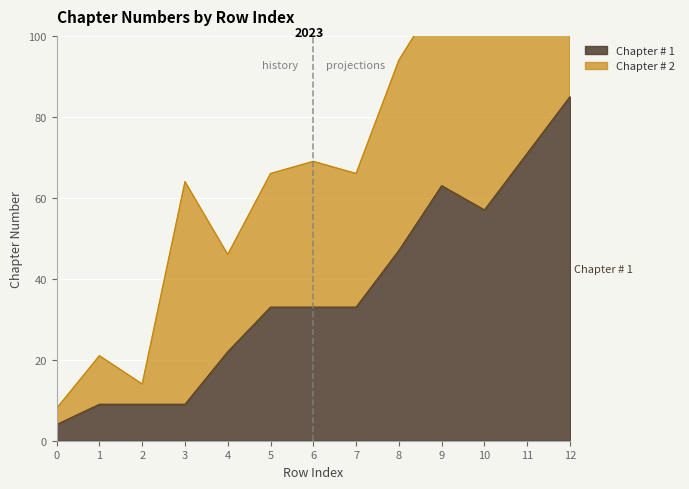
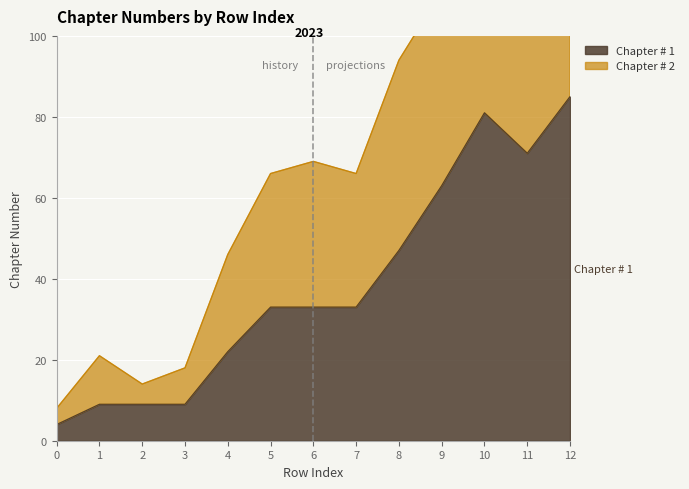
  {
    "Chapter # 1": {
      "0": 4,
      "1": 9,
      "2": 9,
      "3": 9,
      "4": 22,
      "5": 33,
      "6": 33,
      "7": 33,
      "8": 47,
      "9": 63,
-     "10": 57,
+     "10": 81,
      "11": 71,
      "12": 85
    },
    "Chapter # 2": {
      "0": 4,
      "1": 12,
      "2": 5,
-     "3": 55,
+     "3": 9,
      "4": 24,
      "5": 33,
      "6": 36,
      "7": 33,
      "8": 47
    }
  }
